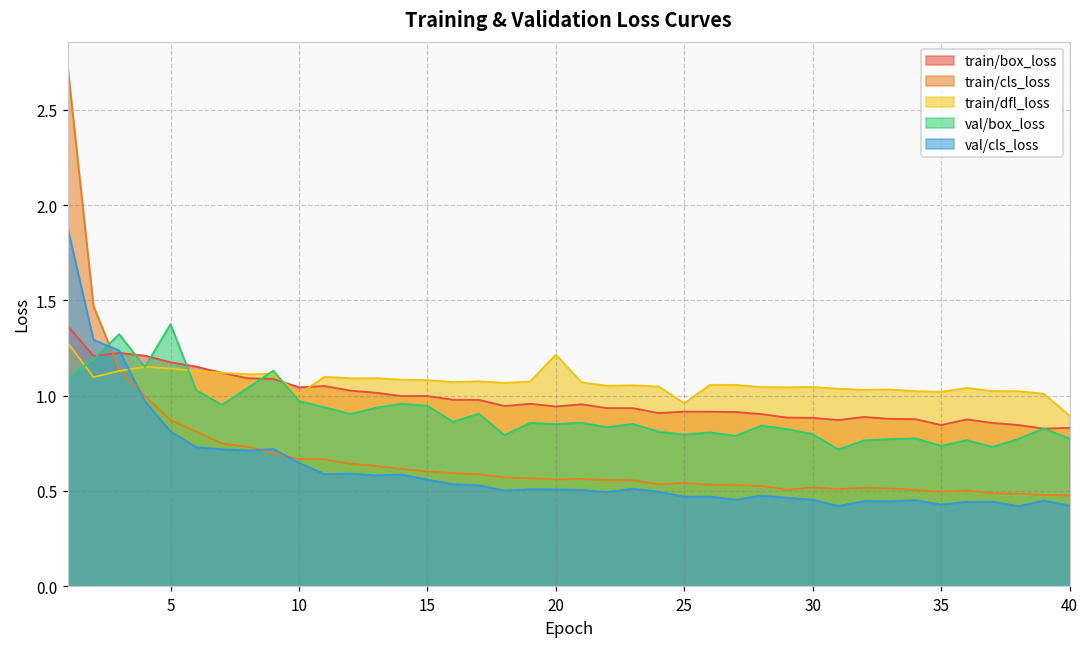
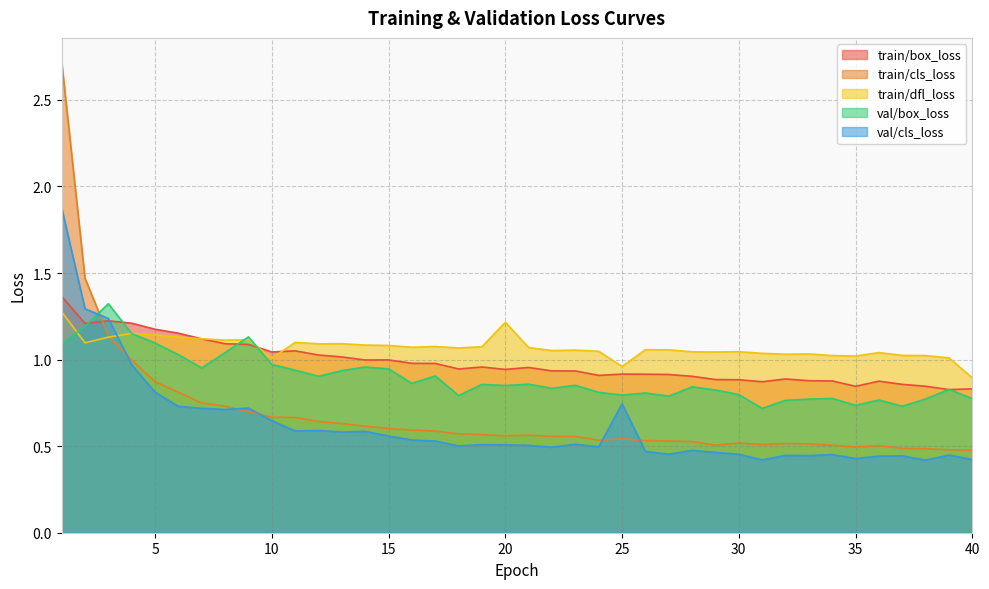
  {
    "train/dfl_loss": {
      "5": 1.14,
      "10": 1.01,
      "15": 1.08,
      "20": 1.22,
      "25": 0.96,
      "30": 1.05,
      "35": 1.02,
      "40": 0.89
    },
    "val/box_loss": {
-     "5": 1.38,
+     "5": 1.10,
      "10": 0.97,
      "15": 0.95,
      "20": 0.85,
      "25": 0.80,
      "30": 0.80,
      "35": 0.74,
      "40": 0.77
    },
    "val/cls_loss": {
      "5": 0.81,
      "10": 0.65,
      "15": 0.56,
      "20": 0.51,
-     "25": 0.47,
+     "25": 0.74,
      "30": 0.45,
      "35": 0.43,
      "40": 0.42
    }
  }
